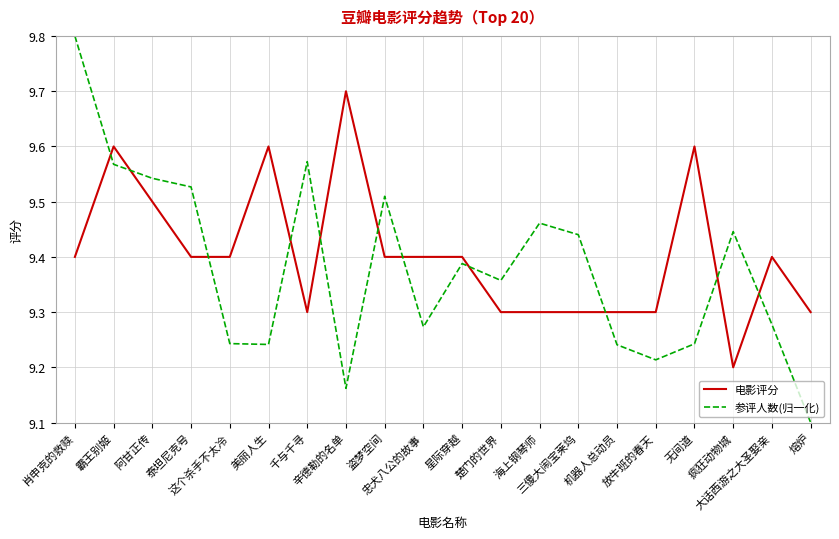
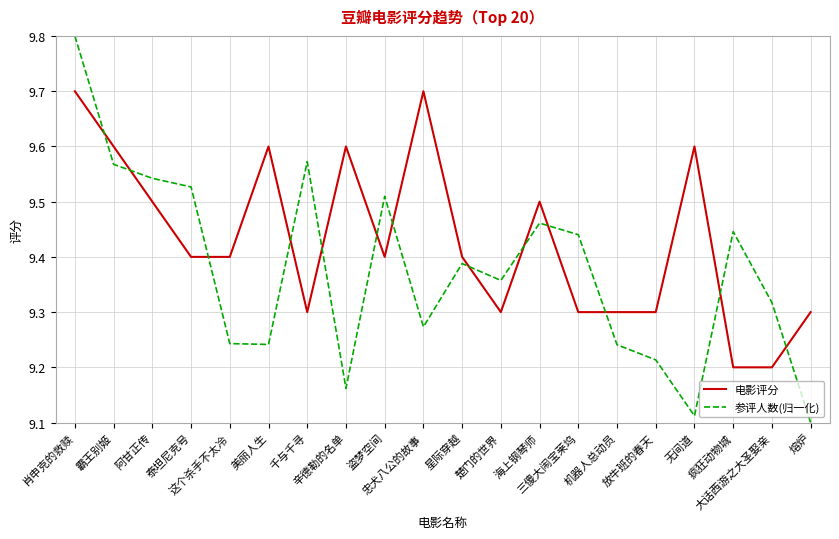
  {
    "电影评分": {
-     "肖申克的救赎": 9.4,
+     "肖申克的救赎": 9.7,
      "霸王别姬": 9.6,
      "阿甘正传": 9.5,
      "泰坦尼克号": 9.4,
      "这个杀手不太冷": 9.4,
      "美丽人生": 9.6,
      "千与千寻": 9.3,
-     "辛德勒的名单": 9.7,
+     "辛德勒的名单": 9.6,
      "盗梦空间": 9.4,
-     "忠犬八公的故事": 9.4,
+     "忠犬八公的故事": 9.7,
      "星际穿越": 9.4,
      "楚门的世界": 9.3,
-     "海上钢琴师": 9.3,
+     "海上钢琴师": 9.5,
      "三傻大闹宝莱坞": 9.3,
      "机器人总动员": 9.3,
      "放牛班的春天": 9.3,
      "无间道": 9.6,
      "疯狂动物城": 9.2,
-     "大话西游之大圣娶亲": 9.4,
+     "大话西游之大圣娶亲": 9.2,
      "熔炉": 9.3
    },
    "参评人数(归一化)": {
      "肖申克的救赎": 9.80,
      "霸王别姬": 9.57,
      "阿甘正传": 9.54,
      "泰坦尼克号": 9.53,
      "这个杀手不太冷": 9.24,
      "美丽人生": 9.24,
      "千与千寻": 9.57,
      "辛德勒的名单": 9.16,
      "盗梦空间": 9.51,
      "忠犬八公的故事": 9.27,
      "星际穿越": 9.39,
      "楚门的世界": 9.36,
      "海上钢琴师": 9.46,
      "三傻大闹宝莱坞": 9.44,
      "机器人总动员": 9.24,
      "放牛班的春天": 9.21,
-     "无间道": 9.24,
+     "无间道": 9.11,
      "疯狂动物城": 9.45,
-     "大话西游之大圣娶亲": 9.28,
+     "大话西游之大圣娶亲": 9.32,
      "熔炉": 9.10
    }
  }
